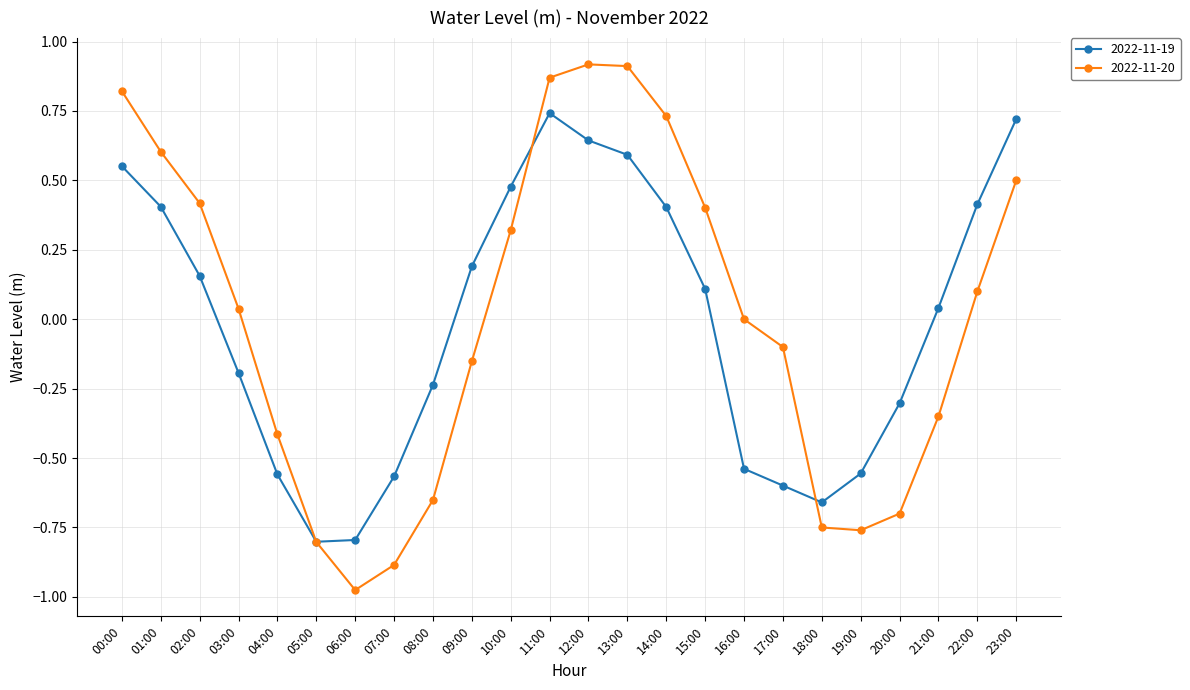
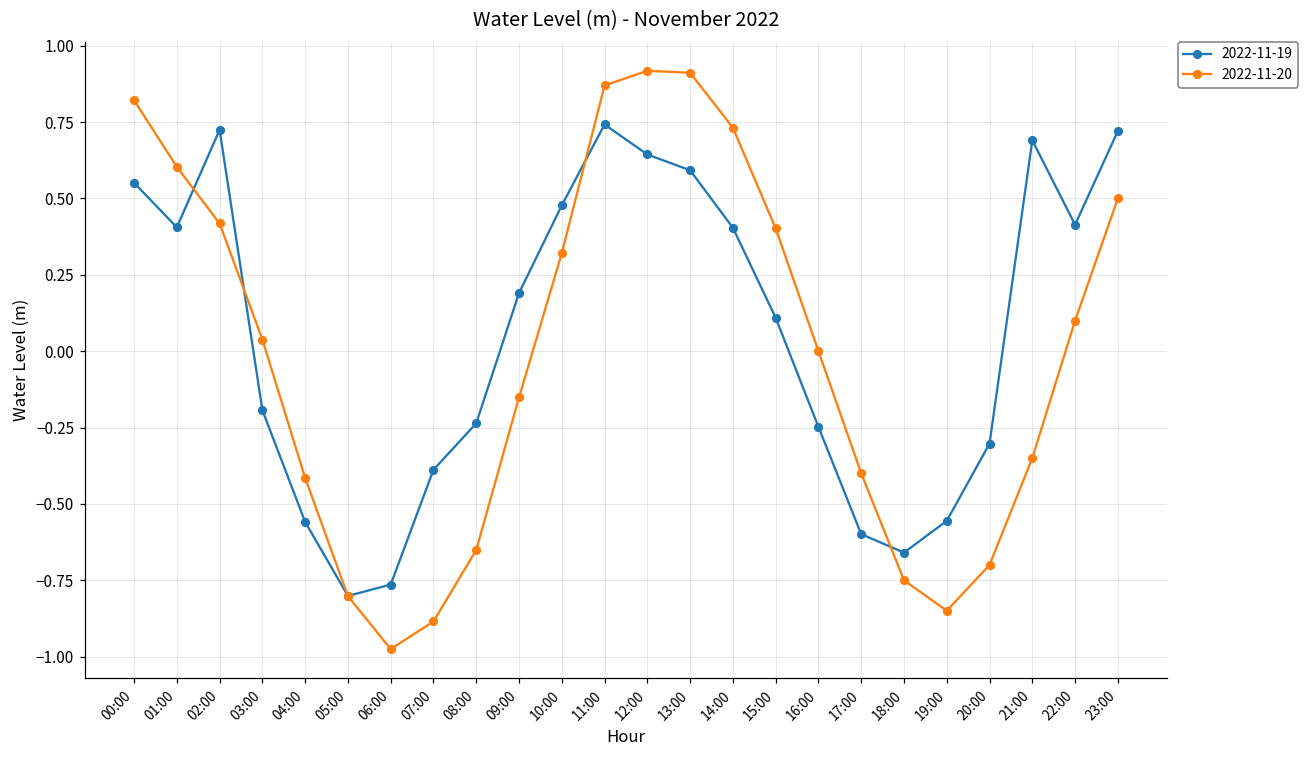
  {
    "2022-11-19": {
      "00:00": 0.55,
      "01:00": 0.41,
-     "02:00": 0.16,
+     "02:00": 0.72,
      "03:00": -0.19,
      "04:00": -0.56,
-     "06:00": -0.80,
-     "07:00": -0.57,
+     "06:00": -0.76,
+     "07:00": -0.39,
      "08:00": -0.24,
      "09:00": 0.19,
      "10:00": 0.48,
      "11:00": 0.74,
      "12:00": 0.64,
      "13:00": 0.59,
      "14:00": 0.40,
      "15:00": 0.11,
-     "16:00": -0.54,
+     "16:00": -0.25,
      "17:00": -0.60,
      "18:00": -0.66,
      "19:00": -0.56,
      "20:00": -0.30,
-     "21:00": 0.04,
+     "21:00": 0.69,
      "22:00": 0.41,
      "23:00": 0.72
    },
    "2022-11-20": {
      "00:00": 0.82,
      "01:00": 0.60,
      "02:00": 0.42,
      "03:00": 0.04,
      "04:00": -0.41,
      "06:00": -0.98,
      "07:00": -0.88,
      "08:00": -0.65,
      "09:00": -0.15,
      "10:00": 0.32,
      "11:00": 0.87,
      "12:00": 0.92,
      "13:00": 0.91,
      "14:00": 0.73,
      "15:00": 0.40,
      "16:00": 0.00,
-     "17:00": -0.1,
+     "17:00": -0.4,
      "18:00": -0.75,
-     "19:00": -0.76,
+     "19:00": -0.85,
      "20:00": -0.70,
      "21:00": -0.35,
      "22:00": 0.10,
      "23:00": 0.50
    }
  }
